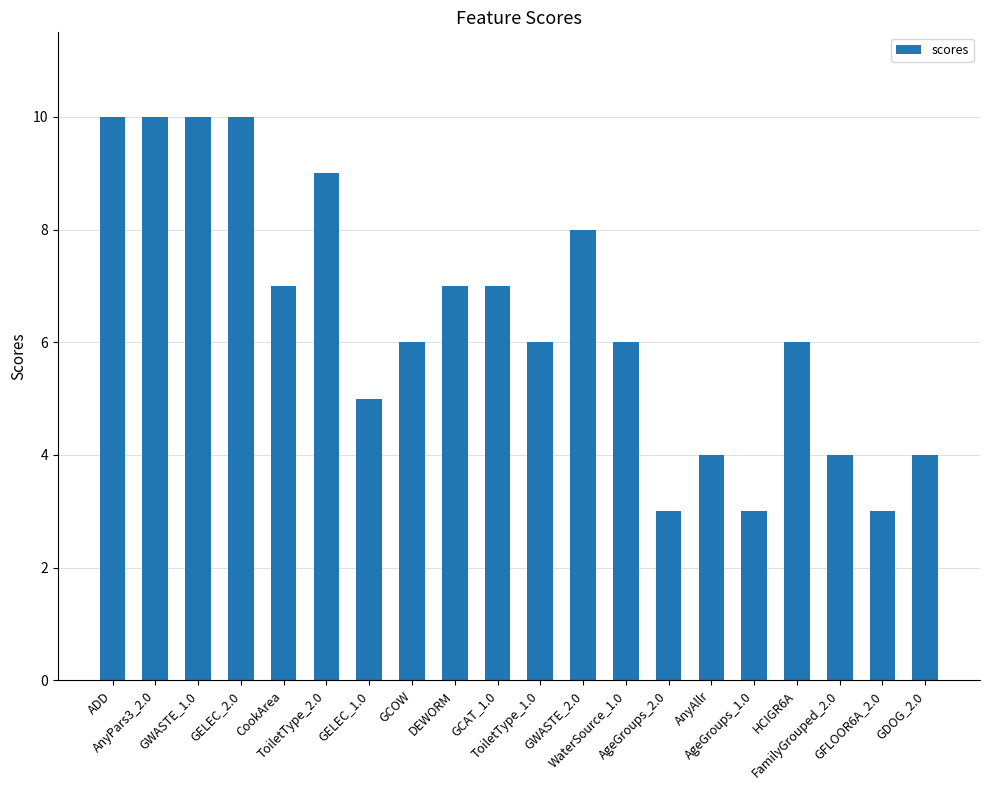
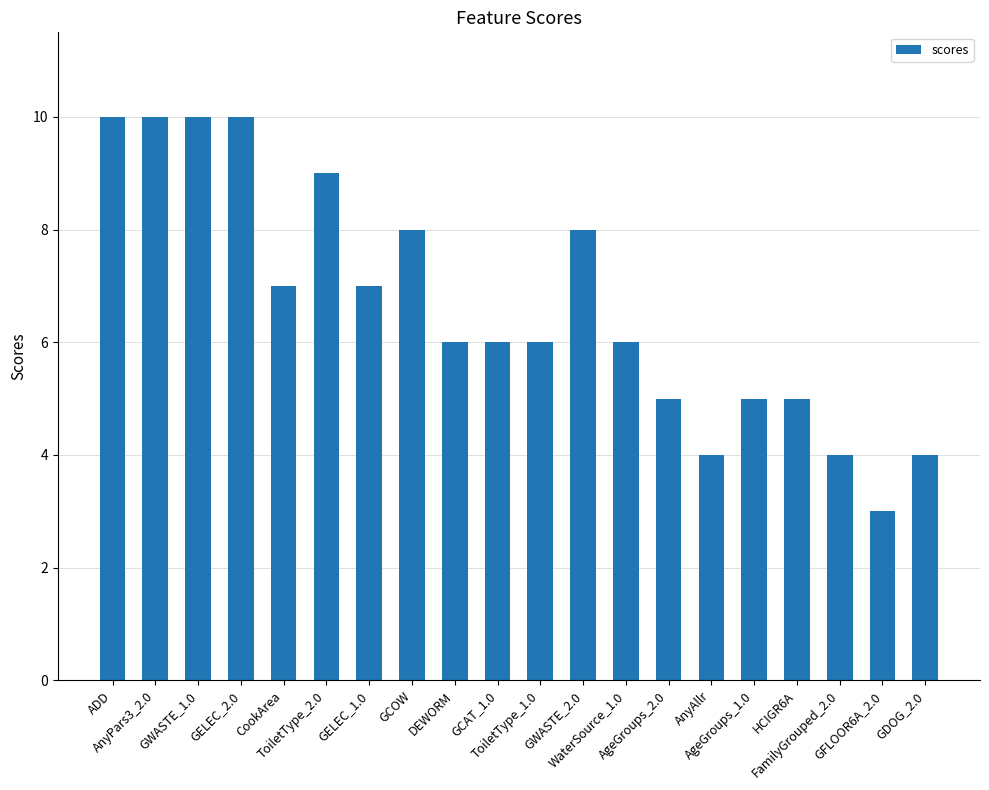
  {
    "ADD": 10,
    "AnyPars3_2.0": 10,
    "GWASTE_1.0": 10,
    "GELEC_2.0": 10,
    "CookArea": 7,
    "ToiletType_2.0": 9,
-   "GELEC_1.0": 5,
-   "GCOW": 6,
-   "DEWORM": 7,
-   "GCAT_1.0": 7,
+   "GELEC_1.0": 7,
+   "GCOW": 8,
+   "DEWORM": 6,
+   "GCAT_1.0": 6,
    "ToiletType_1.0": 6,
    "GWASTE_2.0": 8,
    "WaterSource_1.0": 6,
-   "AgeGroups_2.0": 3,
+   "AgeGroups_2.0": 5,
    "AnyAllr": 4,
-   "AgeGroups_1.0": 3,
-   "HCIGR6A": 6,
+   "AgeGroups_1.0": 5,
+   "HCIGR6A": 5,
    "FamilyGrouped_2.0": 4,
    "GFLOOR6A_2.0": 3,
    "GDOG_2.0": 4
  }
